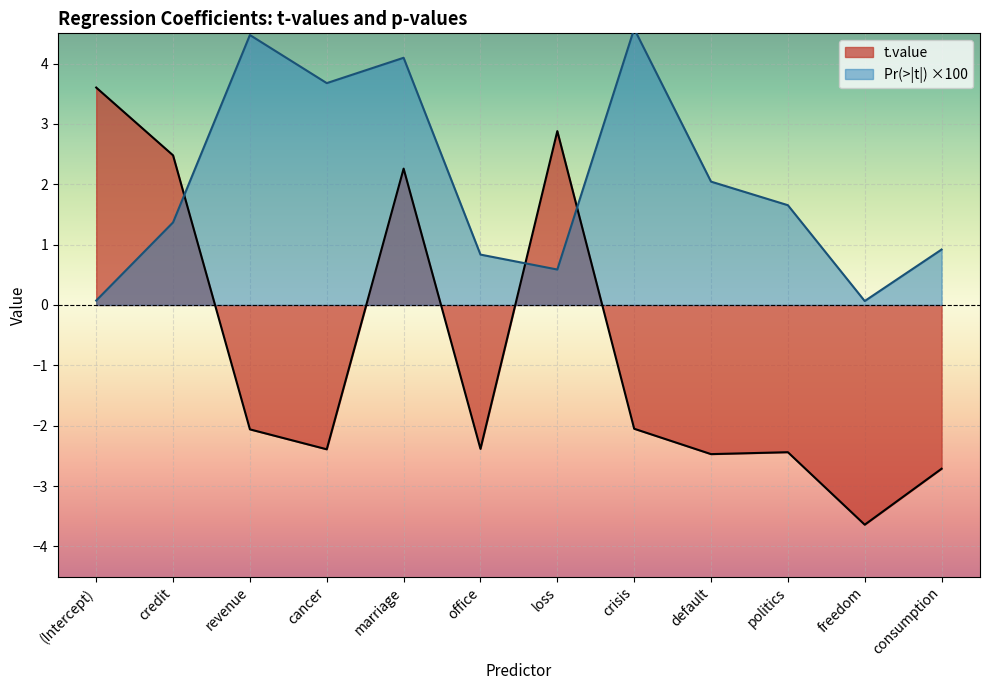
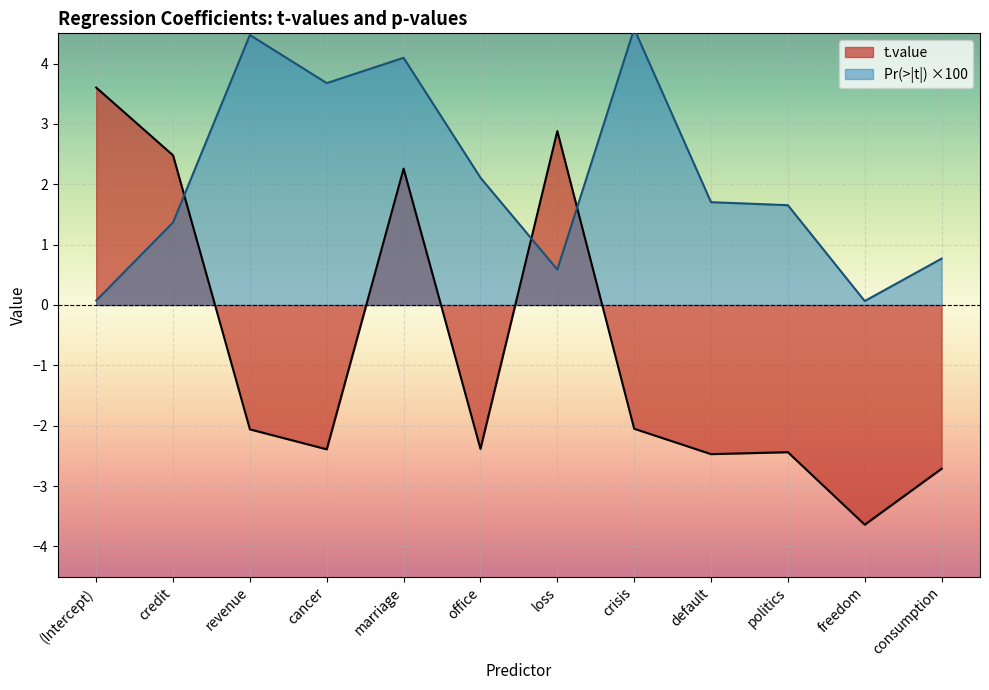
  {
    "Pr(>|t|) ×100": {
      "(Intercept)": 0.1,
      "credit": 1.4,
      "revenue": 4.5,
      "cancer": 3.7,
      "marriage": 4.1,
-     "office": 0.8,
+     "office": 2.1,
      "loss": 0.6,
-     "default": 2.0,
+     "default": 1.7,
      "politics": 1.7,
      "freedom": 0.1,
-     "consumption": 0.9
+     "consumption": 0.8
    }
  }
